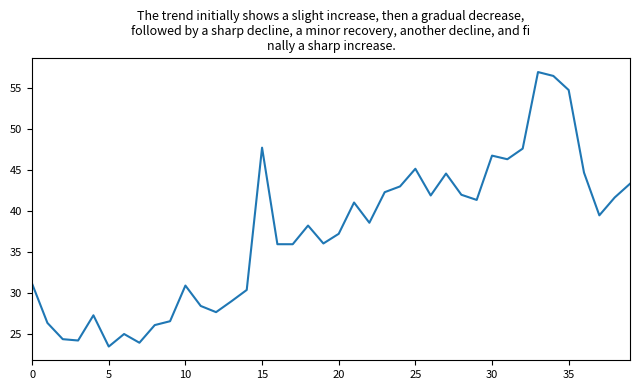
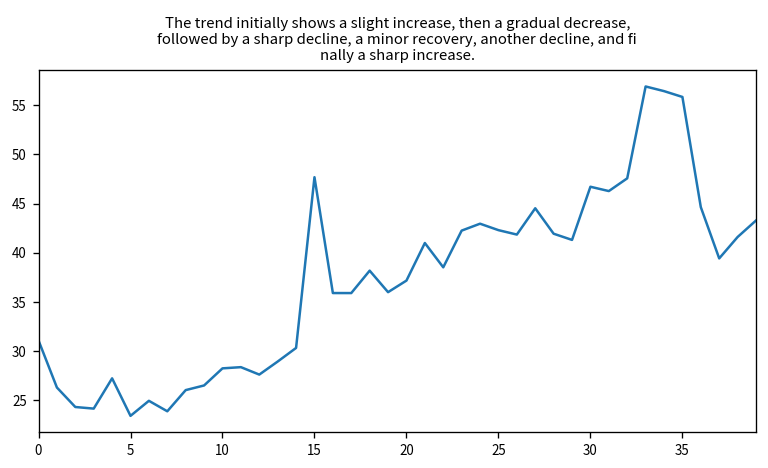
  {
    "0": 31,
    "5": 23,
-   "10": 31,
+   "10": 28,
    "15": 48,
    "20": 37,
-   "25": 45,
+   "25": 42,
    "30": 47,
-   "35": 55
+   "35": 56
  }
